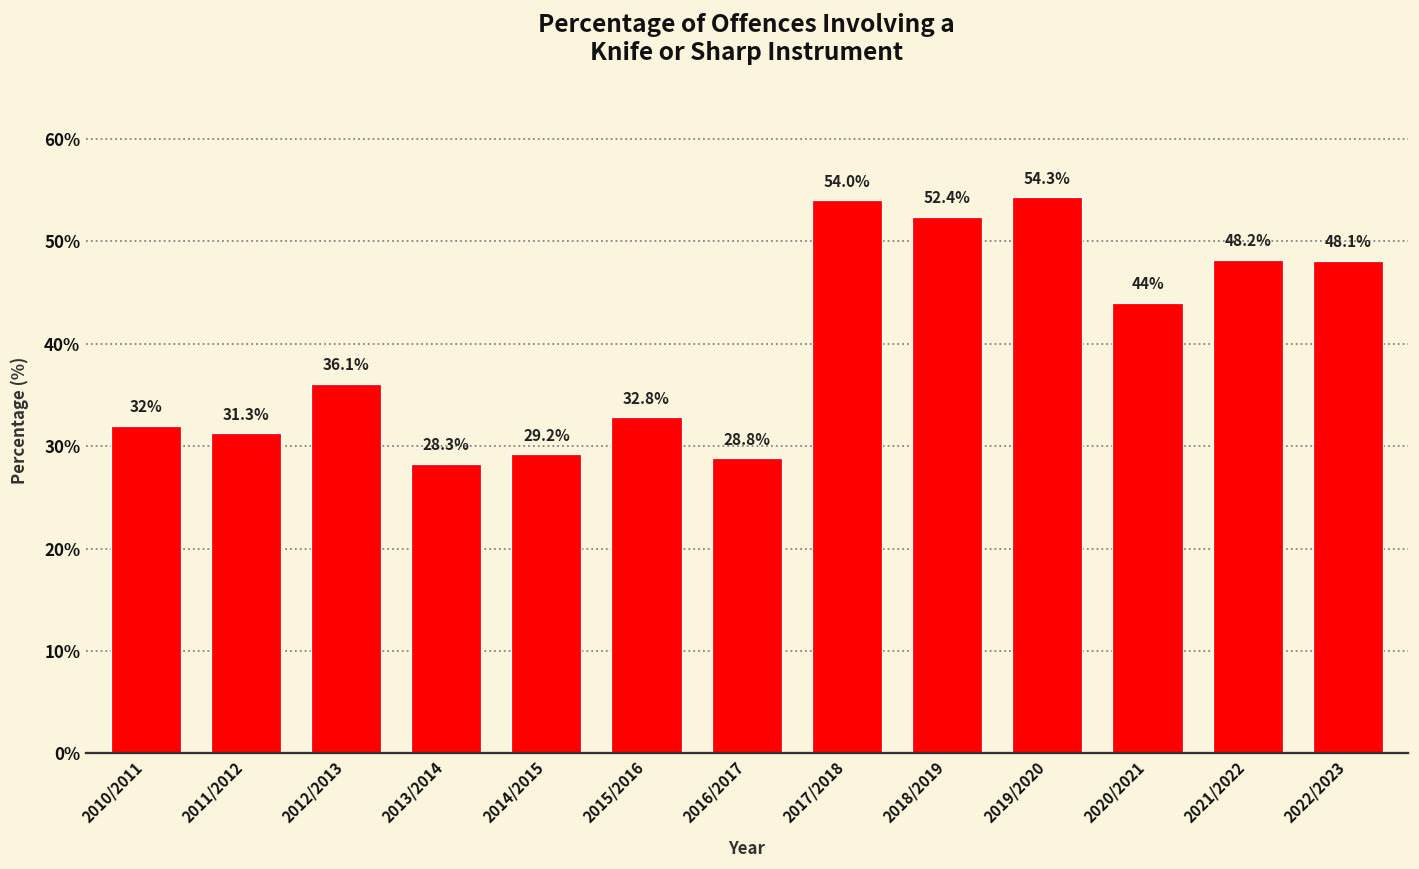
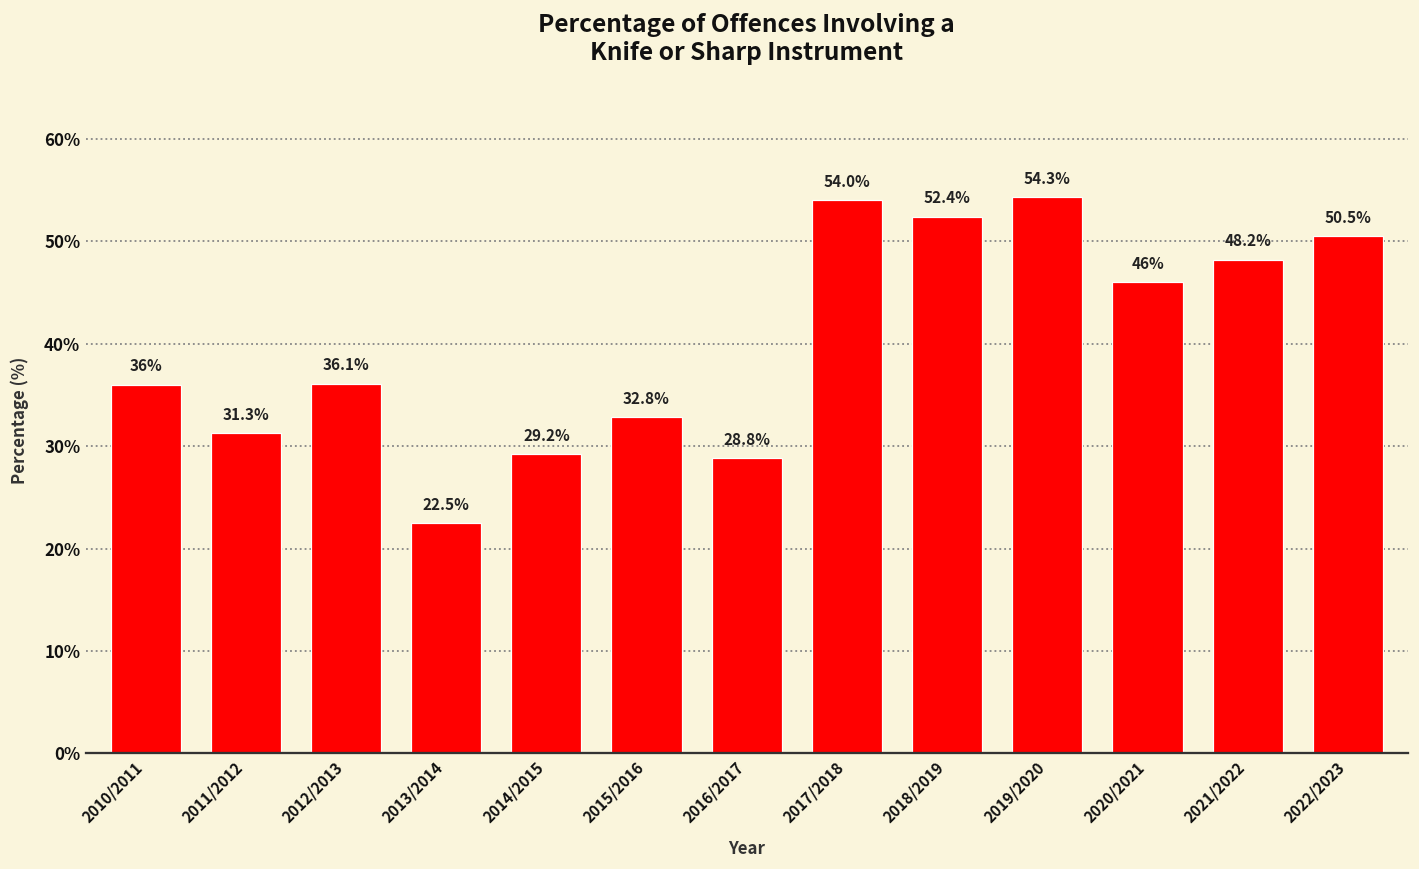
  {
-   "2010/2011": "32%",
+   "2010/2011": "36%",
    "2011/2012": "31.3%",
    "2012/2013": "36.1%",
-   "2013/2014": "28.3%",
+   "2013/2014": "22.5%",
    "2014/2015": "29.2%",
    "2015/2016": "32.8%",
    "2016/2017": "28.8%",
    "2017/2018": "54.0%",
    "2018/2019": "52.4%",
    "2019/2020": "54.3%",
-   "2020/2021": "44%",
+   "2020/2021": "46%",
    "2021/2022": "48.2%",
-   "2022/2023": "48.1%"
+   "2022/2023": "50.5%"
  }
